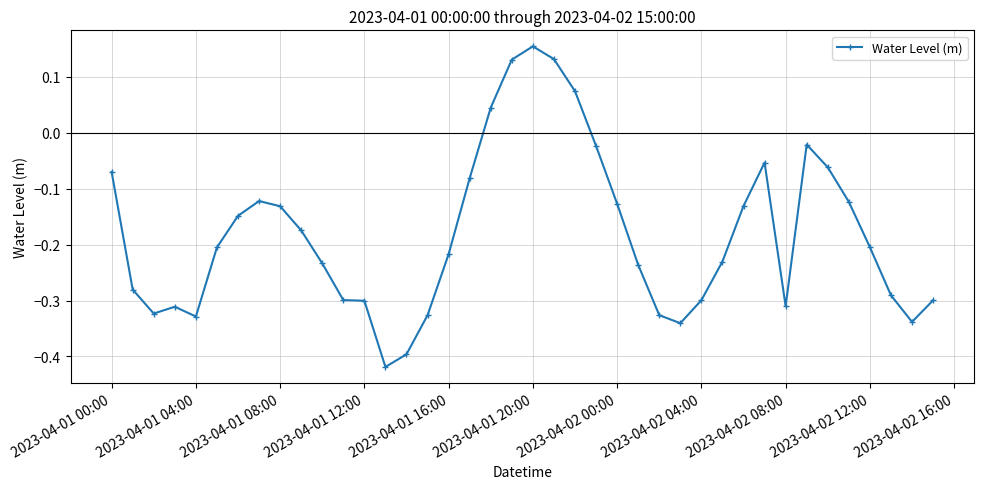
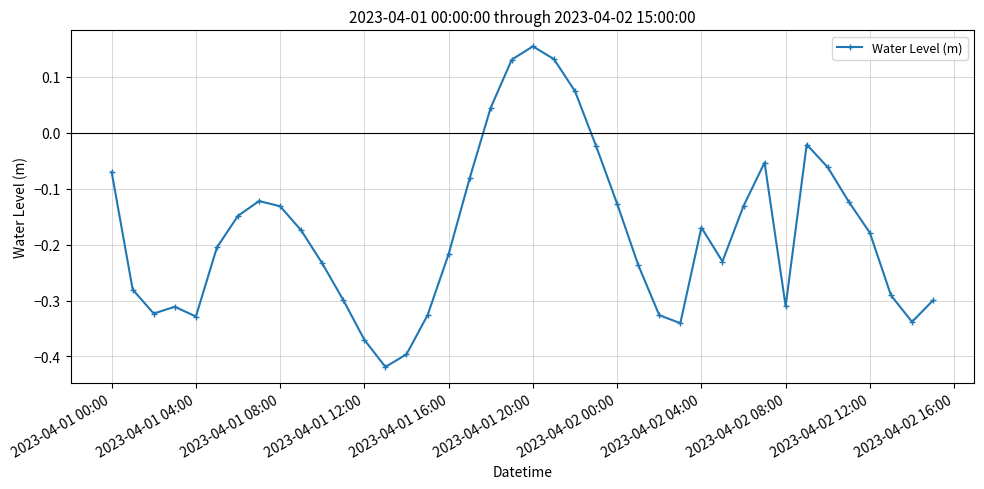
  {
    "2023-04-01 00:00": -0.07,
    "2023-04-01 04:00": -0.33,
    "2023-04-01 08:00": -0.13,
-   "2023-04-01 12:00": -0.30,
+   "2023-04-01 12:00": -0.37,
    "2023-04-01 16:00": -0.22,
    "2023-04-01 20:00": 0.15,
    "2023-04-02 00:00": -0.13,
-   "2023-04-02 04:00": -0.30,
+   "2023-04-02 04:00": -0.17,
    "2023-04-02 08:00": -0.31,
-   "2023-04-02 12:00": -0.20
+   "2023-04-02 12:00": -0.18
  }
